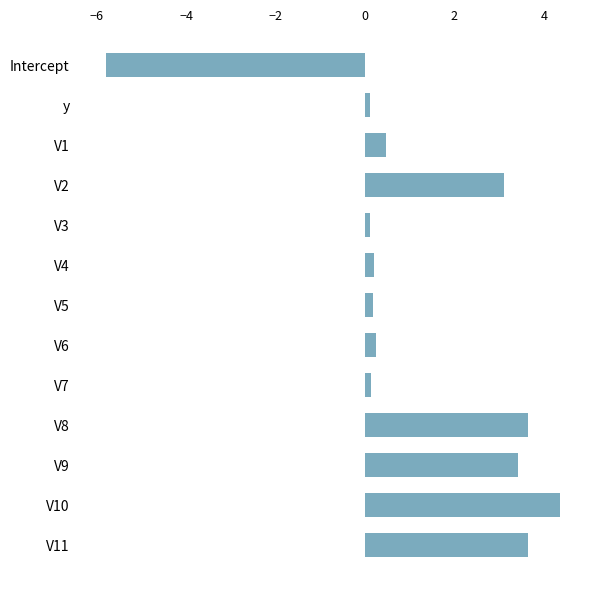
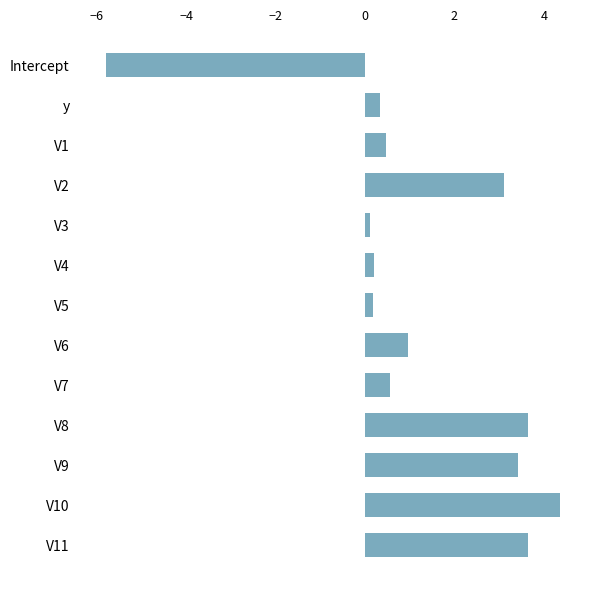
  {
    "Intercept": -5.8,
-   "y": 0.1,
+   "y": 0.3,
    "V1": 0.5,
    "V2": 3.1,
    "V3": 0.1,
    "V4": 0.2,
    "V5": 0.2,
-   "V6": 0.2,
-   "V7": 0.1,
+   "V6": 1.0,
+   "V7": 0.6,
    "V8": 3.7,
    "V9": 3.4,
    "V10": 4.4,
    "V11": 3.6
  }
